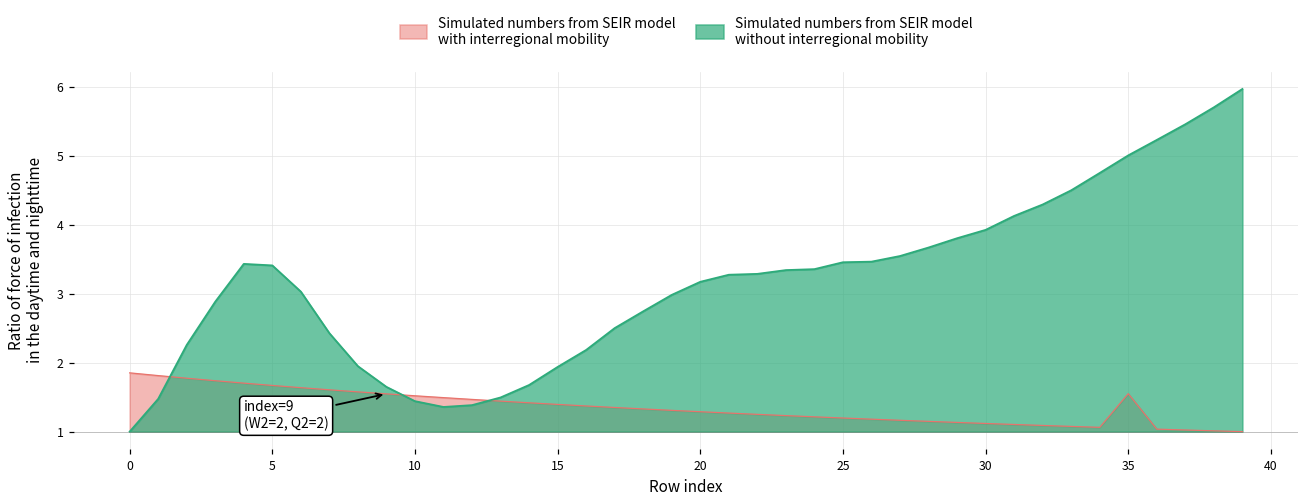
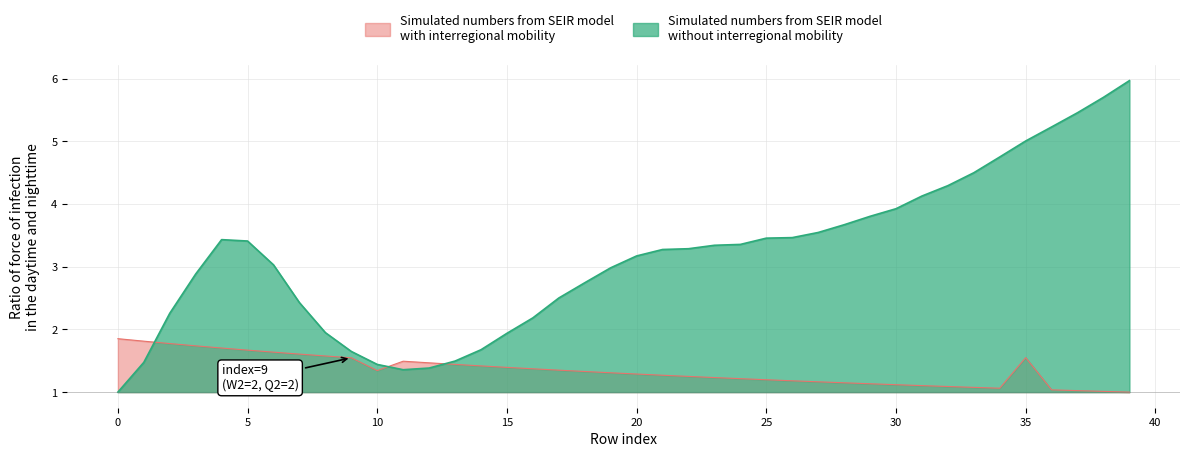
  {
    "Simulated numbers from SEIR model with interregional mobility": {
      "0": 1.9,
      "5": 1.7,
-     "10": 1.5,
+     "10": 1.3,
      "15": 1.4,
      "20": 1.3,
      "25": 1.2,
      "30": 1.1,
      "35": 1.6
    },
    "Simulated numbers from SEIR model without interregional mobility": {
      "0": 1.0,
      "5": 3.4,
      "10": 1.4,
      "15": 1.9,
      "20": 3.2,
      "25": 3.5,
      "30": 3.9,
      "35": 5.0
    }
  }
